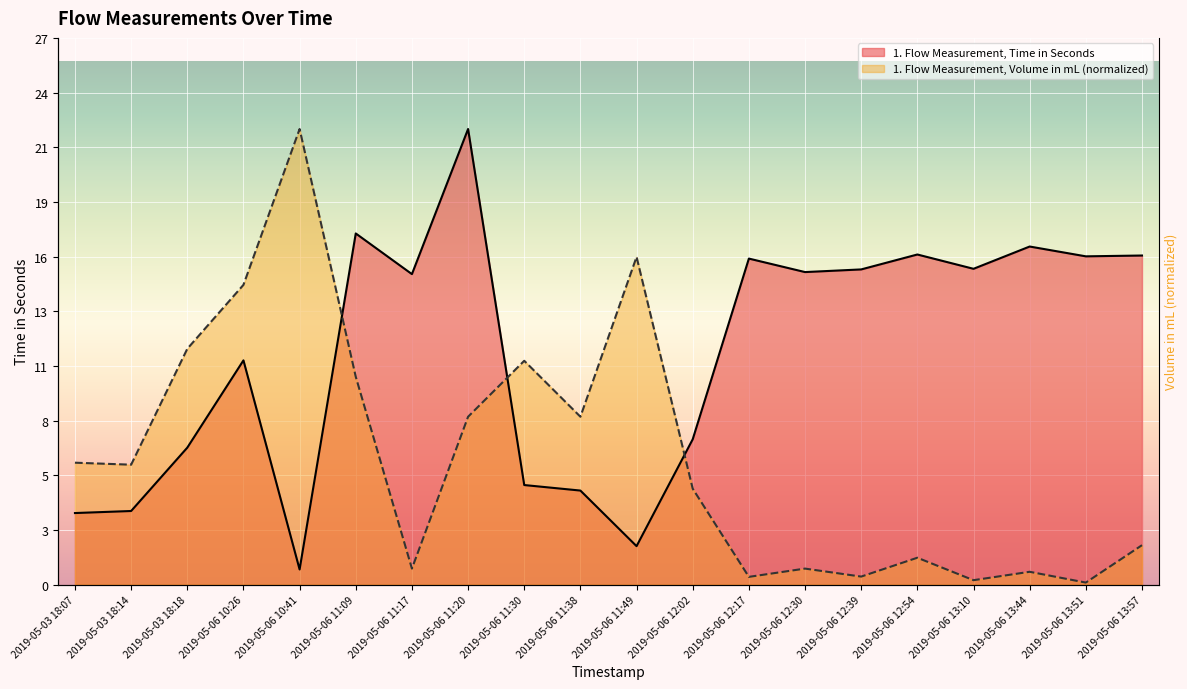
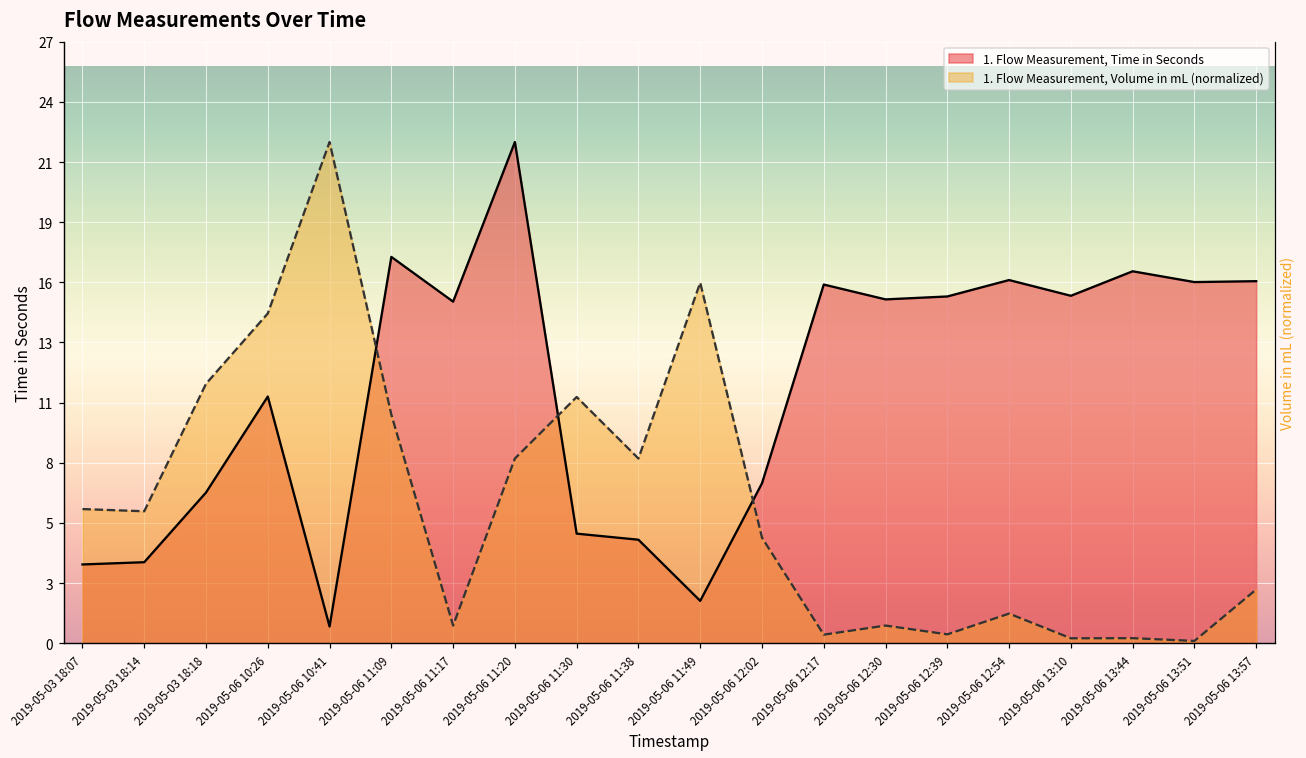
  {
    "1. Flow Measurement, Time in Seconds": {
      "2019-05-03 18:07": 3.5,
      "2019-05-03 18:14": 3.6,
      "2019-05-03 18:18": 6.7,
      "2019-05-06 10:26": 11.0,
      "2019-05-06 10:41": 0.7,
      "2019-05-06 11:09": 17.2,
      "2019-05-06 11:17": 15.2,
      "2019-05-06 11:20": 22.3,
      "2019-05-06 11:30": 4.9,
      "2019-05-06 11:38": 4.6,
      "2019-05-06 11:49": 1.9,
      "2019-05-06 12:02": 7.1,
      "2019-05-06 12:17": 16.0,
      "2019-05-06 12:30": 15.3,
      "2019-05-06 12:39": 15.4,
      "2019-05-06 12:54": 16.2,
      "2019-05-06 13:10": 15.5,
      "2019-05-06 13:44": 16.5,
      "2019-05-06 13:51": 16.1,
      "2019-05-06 13:57": 16.1
    },
    "1. Flow Measurement, Volume in mL (normalized)": {
      "2019-05-03 18:07": 6.0,
      "2019-05-03 18:14": 5.9,
      "2019-05-03 18:18": 11.5,
      "2019-05-06 10:26": 14.7,
      "2019-05-06 10:41": 22.3,
      "2019-05-06 11:09": 10.2,
      "2019-05-06 11:17": 0.8,
      "2019-05-06 11:20": 8.2,
      "2019-05-06 11:30": 10.9,
      "2019-05-06 11:38": 8.2,
      "2019-05-06 11:49": 16.0,
      "2019-05-06 12:02": 4.7,
      "2019-05-06 12:17": 0.4,
      "2019-05-06 12:30": 0.8,
      "2019-05-06 12:39": 0.4,
      "2019-05-06 12:54": 1.3,
      "2019-05-06 13:10": 0.2,
-     "2019-05-06 13:44": 0.6,
+     "2019-05-06 13:44": 0.2,
      "2019-05-06 13:51": 0.1,
-     "2019-05-06 13:57": 1.9
+     "2019-05-06 13:57": 2.4
    }
  }
